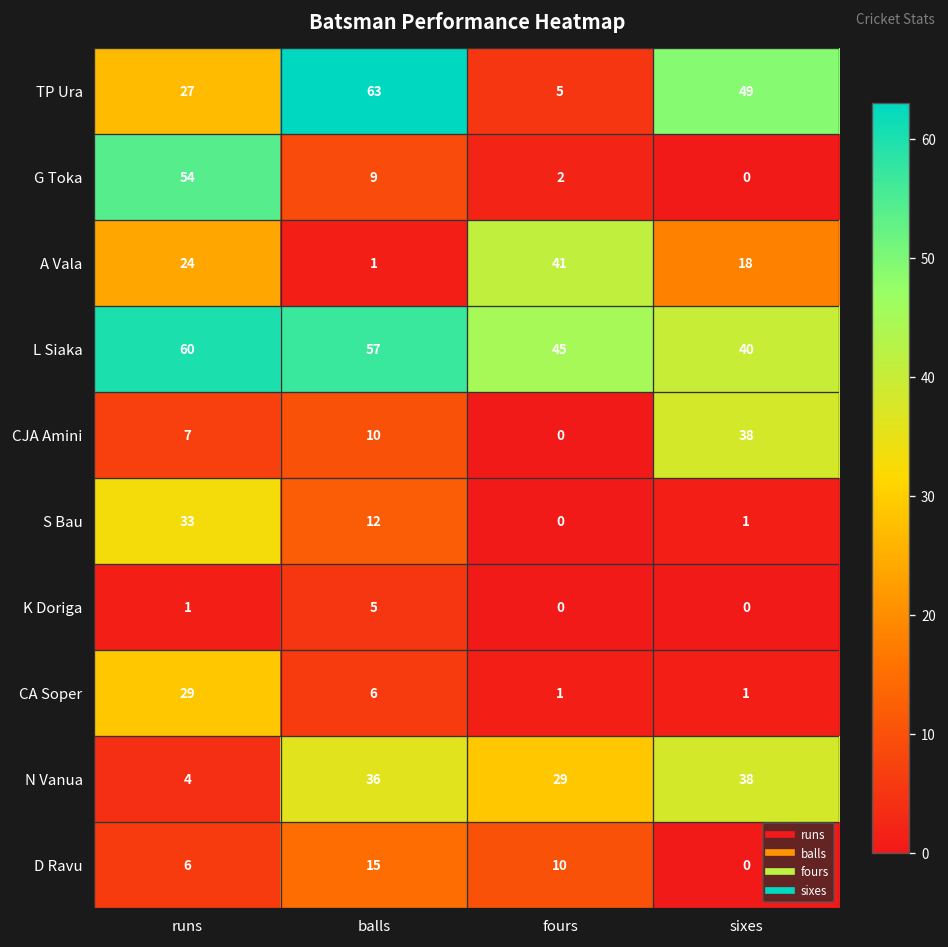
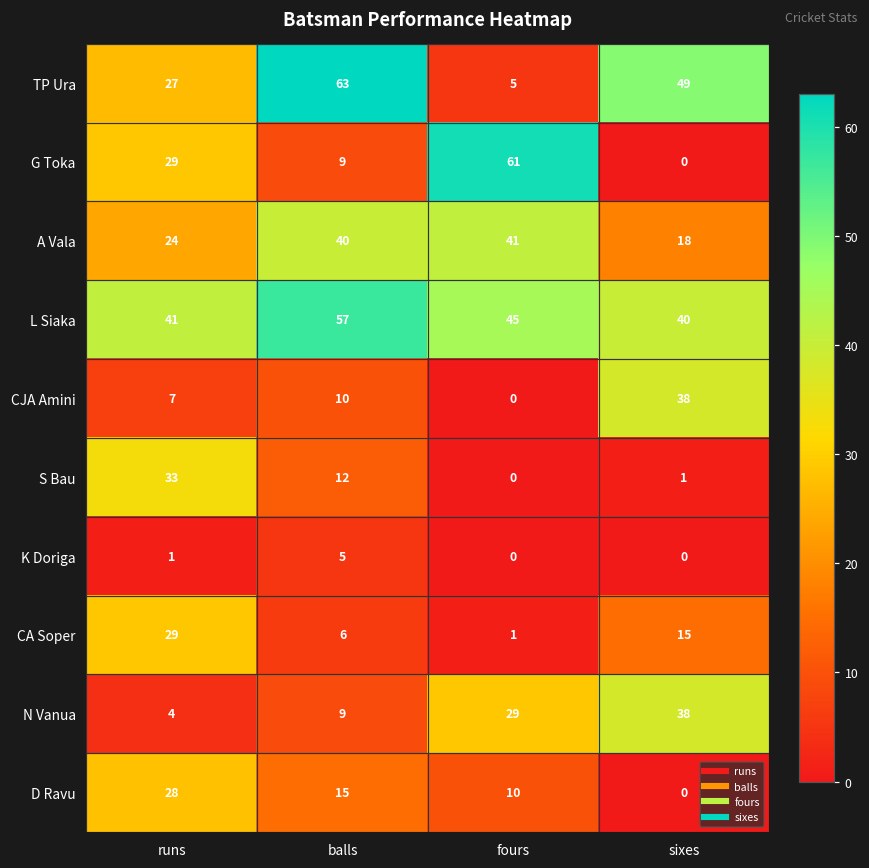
  {
    "TP Ura": {
      "runs": 27,
      "balls": 63,
      "fours": 5,
      "sixes": 49
    },
    "G Toka": {
-     "runs": 54,
+     "runs": 29,
      "balls": 9,
-     "fours": 2,
+     "fours": 61,
      "sixes": 0
    },
    "A Vala": {
      "runs": 24,
-     "balls": 1,
+     "balls": 40,
      "fours": 41,
      "sixes": 18
    },
    "L Siaka": {
-     "runs": 60,
+     "runs": 41,
      "balls": 57,
      "fours": 45,
      "sixes": 40
    },
    "CJA Amini": {
      "runs": 7,
      "balls": 10,
      "fours": 0,
      "sixes": 38
    },
    "S Bau": {
      "runs": 33,
      "balls": 12,
      "fours": 0,
      "sixes": 1
    },
    "K Doriga": {
      "runs": 1,
      "balls": 5,
      "fours": 0,
      "sixes": 0
    },
    "CA Soper": {
      "runs": 29,
      "balls": 6,
      "fours": 1,
-     "sixes": 1
+     "sixes": 15
    },
    "N Vanua": {
      "runs": 4,
-     "balls": 36,
+     "balls": 9,
      "fours": 29,
      "sixes": 38
    },
    "D Ravu": {
-     "runs": 6,
+     "runs": 28,
      "balls": 15,
      "fours": 10,
      "sixes": 0
    }
  }
